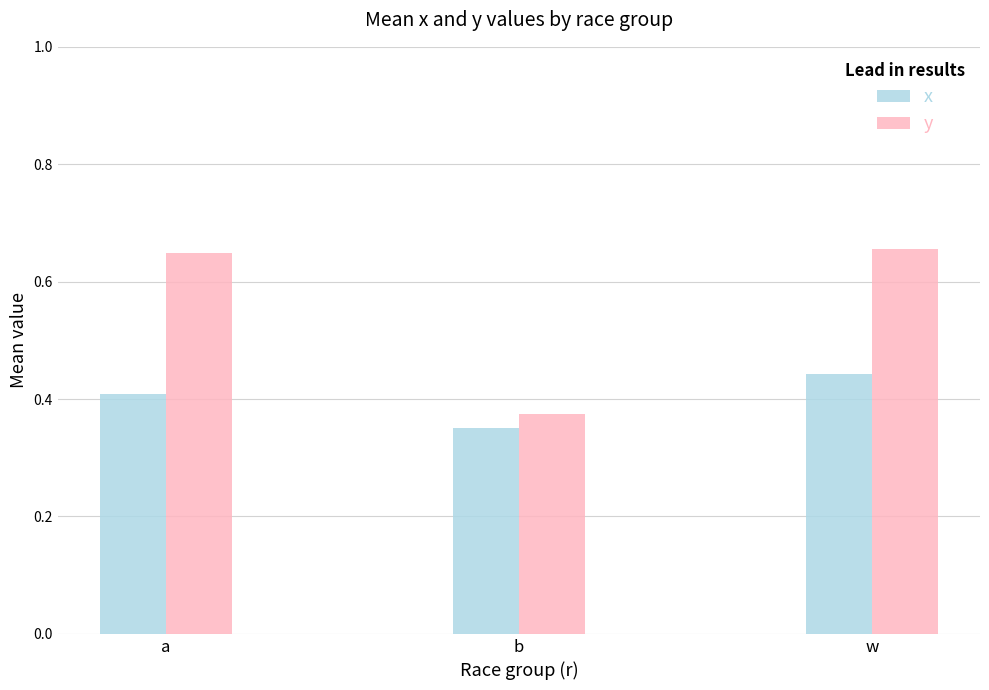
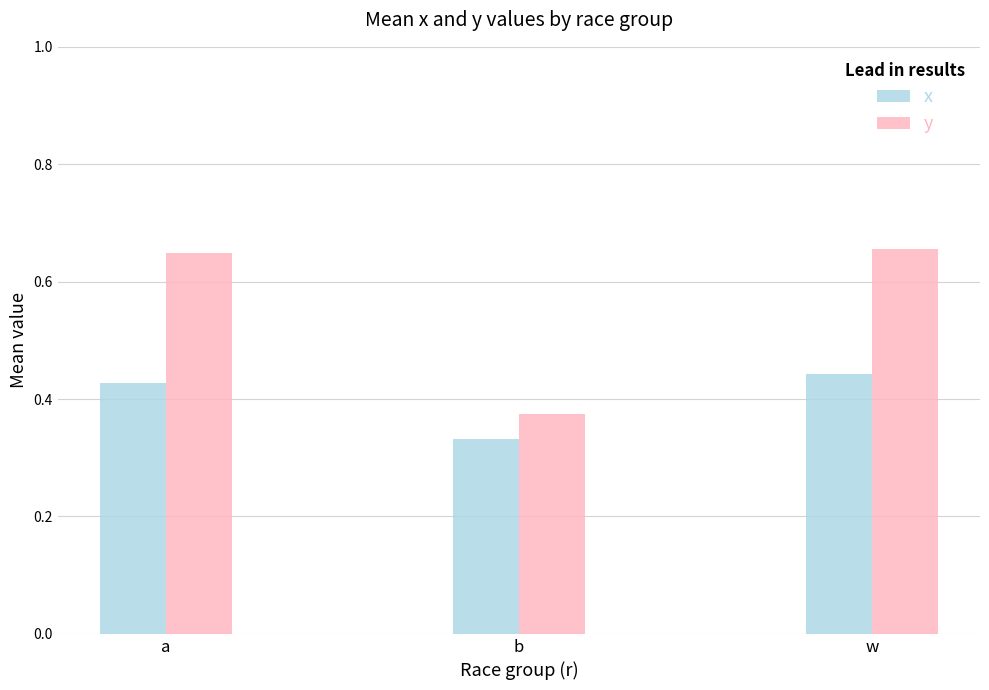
  {
    "x": {
-     "a": 0.41,
-     "b": 0.35,
+     "a": 0.43,
+     "b": 0.33,
      "w": 0.44
    },
    "y": {
      "a": 0.65,
      "b": 0.37,
      "w": 0.66
    }
  }
